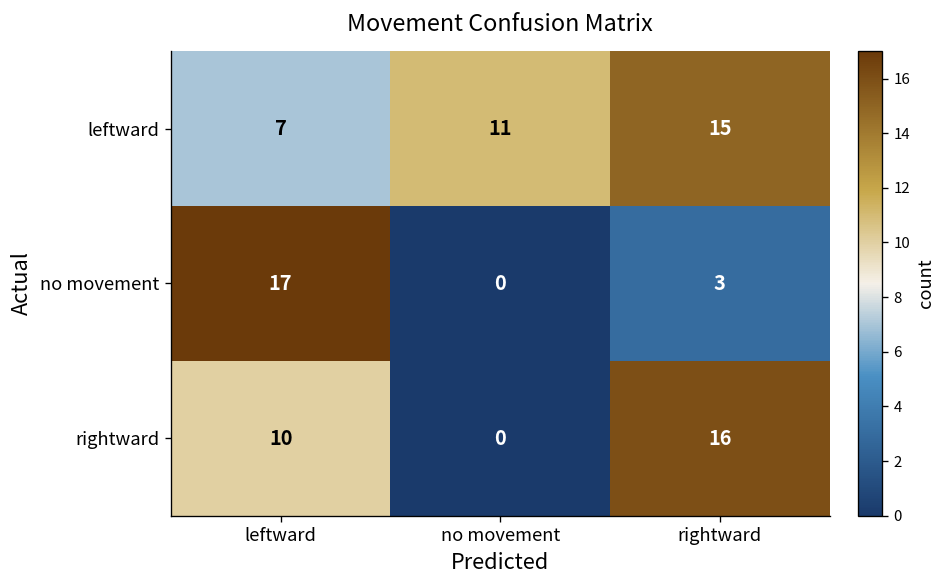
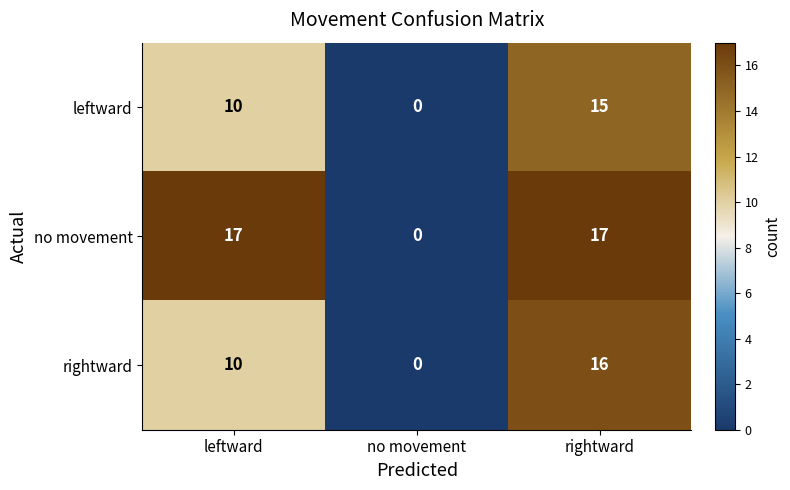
  {
    "leftward": {
-     "leftward": 7,
-     "no movement": 11,
+     "leftward": 10,
+     "no movement": 0,
      "rightward": 15
    },
    "no movement": {
      "leftward": 17,
      "no movement": 0,
-     "rightward": 3
+     "rightward": 17
    },
    "rightward": {
      "leftward": 10,
      "no movement": 0,
      "rightward": 16
    }
  }
